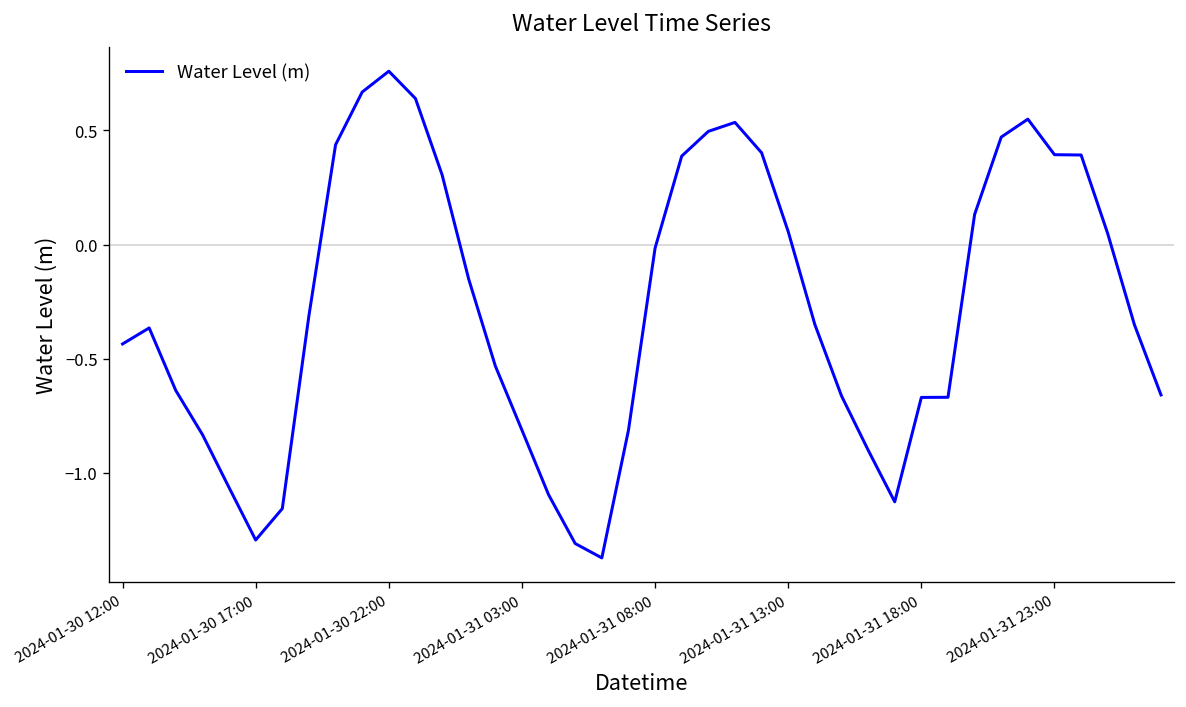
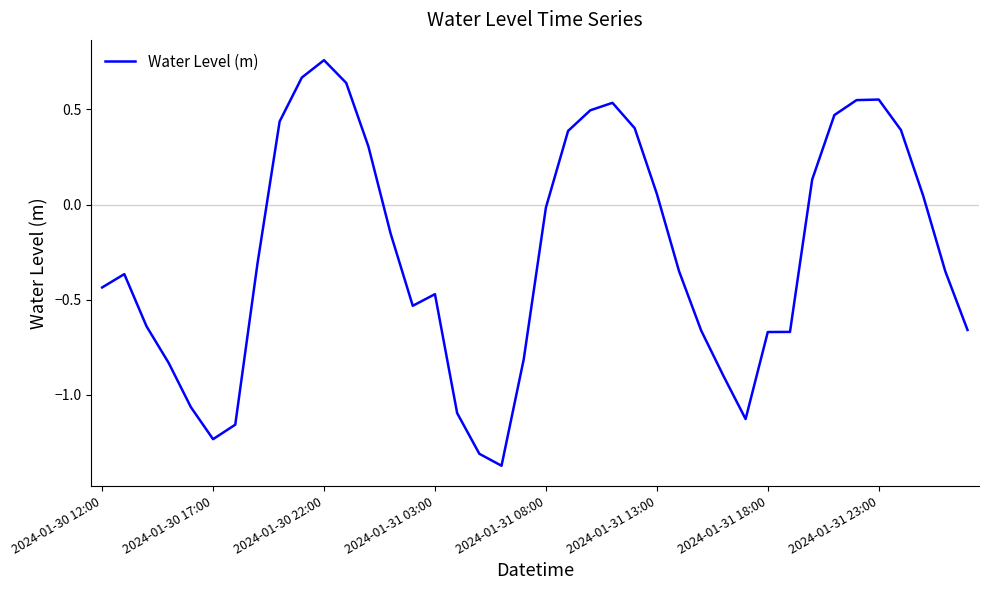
  {
    "2024-01-30 12:00": -0.44,
-   "2024-01-30 17:00": -1.29,
+   "2024-01-30 17:00": -1.23,
    "2024-01-30 22:00": 0.76,
-   "2024-01-31 03:00": -0.81,
+   "2024-01-31 03:00": -0.47,
    "2024-01-31 08:00": -0.02,
    "2024-01-31 13:00": 0.06,
    "2024-01-31 18:00": -0.67,
-   "2024-01-31 23:00": 0.39
+   "2024-01-31 23:00": 0.55
  }
